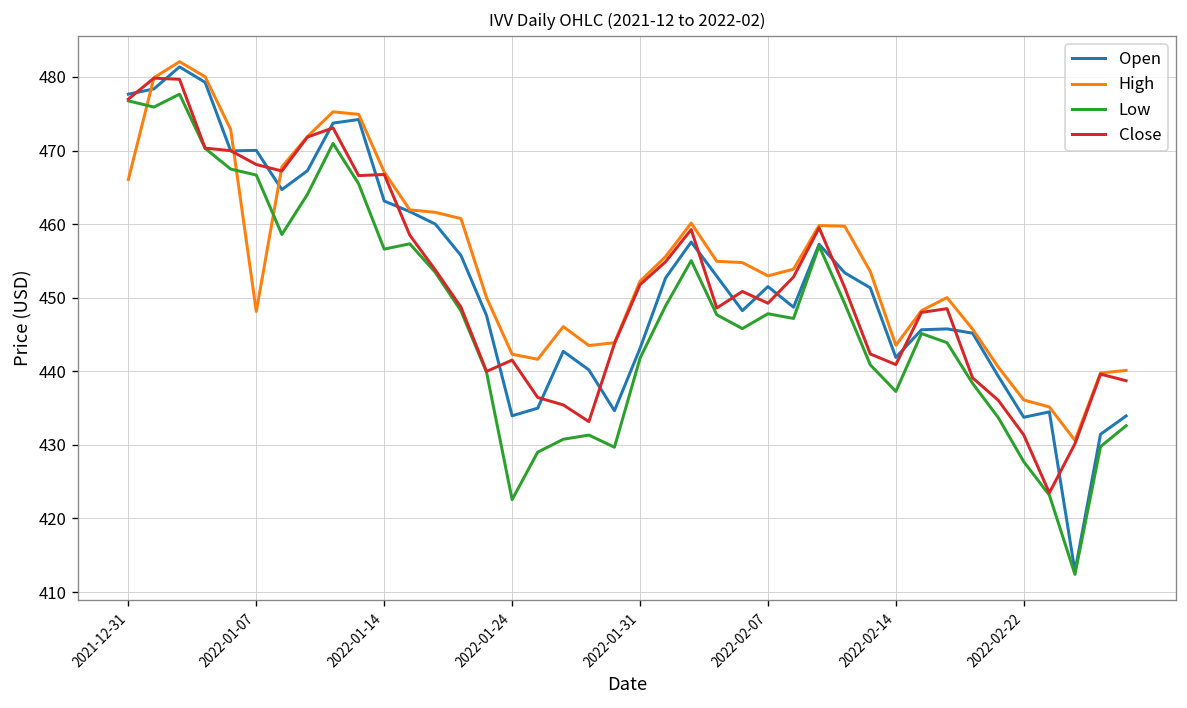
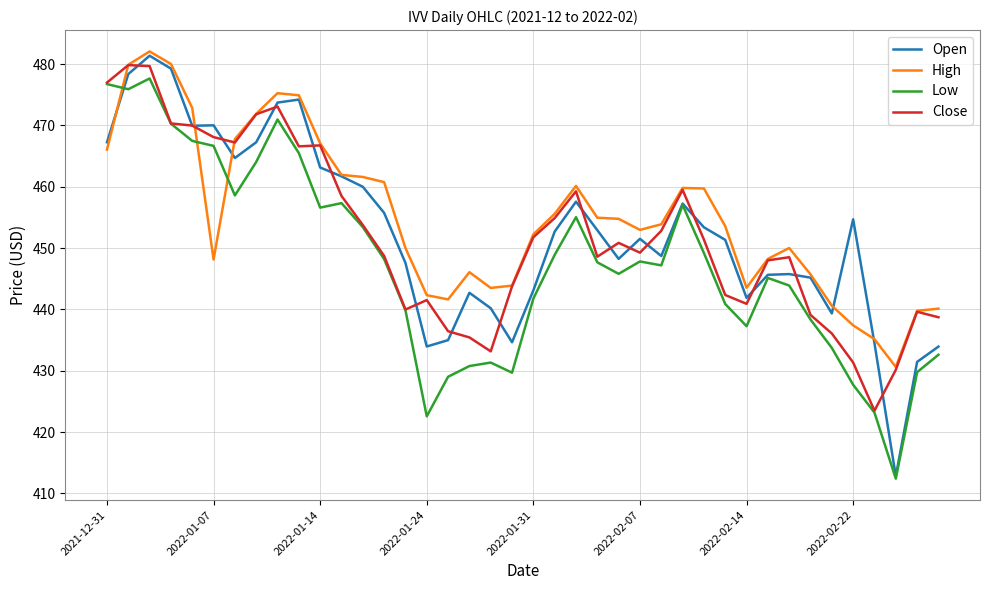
  {
    "Open": {
-     "2021-12-31": 478,
+     "2021-12-31": 467,
      "2022-01-07": 470,
      "2022-01-14": 463,
      "2022-01-24": 434,
      "2022-01-31": 443,
      "2022-02-07": 452,
      "2022-02-14": 442,
-     "2022-02-22": 434
+     "2022-02-22": 455
    },
    "High": {
      "2021-12-31": 466,
      "2022-01-07": 448,
      "2022-01-24": 442,
      "2022-01-31": 452,
      "2022-02-07": 453,
      "2022-02-14": 444,
-     "2022-02-22": 436
+     "2022-02-22": 437
    },
    "Low": {
      "2022-01-07": 467,
      "2022-01-14": 457,
      "2022-01-24": 423,
      "2022-01-31": 442,
      "2022-02-07": 448,
      "2022-02-14": 437,
      "2022-02-22": 428
    },
    "Close": {
      "2022-01-07": 468,
      "2022-01-24": 442,
      "2022-01-31": 452,
      "2022-02-07": 449,
      "2022-02-14": 441,
      "2022-02-22": 431
    }
  }
